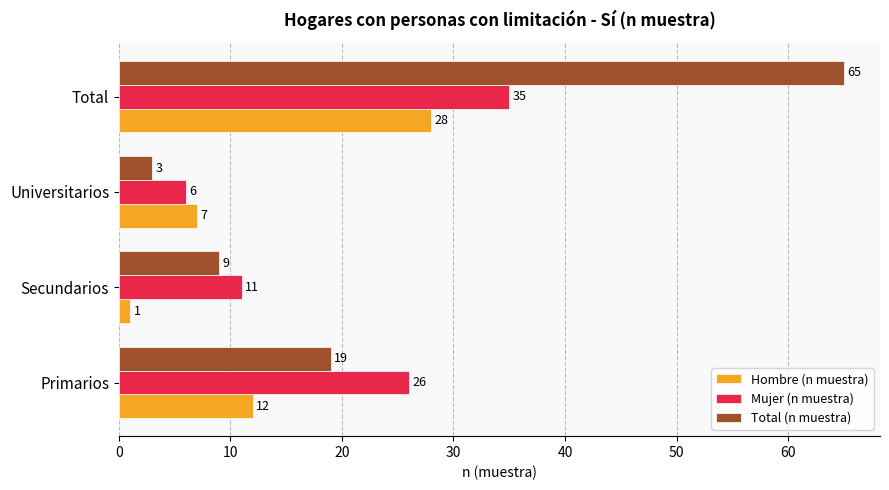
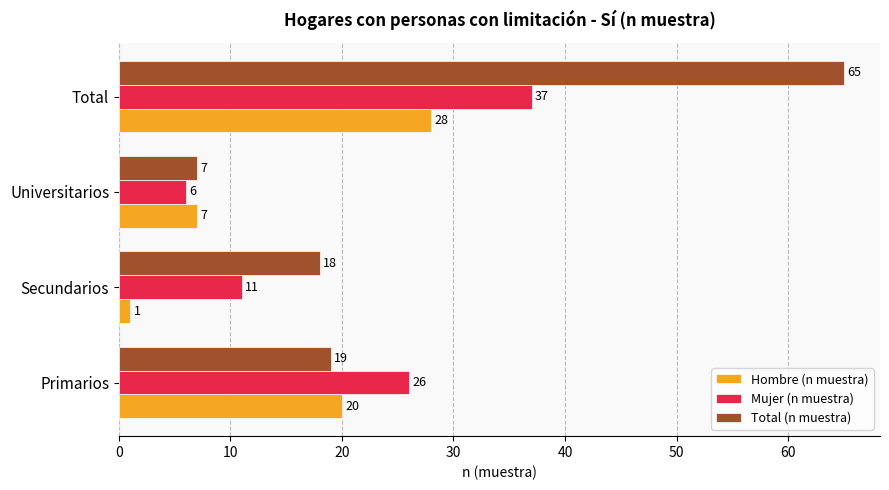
  {
    "Hombre (n muestra)": {
      "Total": 28,
      "Universitarios": 7,
      "Secundarios": 1,
-     "Primarios": 12
+     "Primarios": 20
    },
    "Mujer (n muestra)": {
-     "Total": 35,
+     "Total": 37,
      "Universitarios": 6,
      "Secundarios": 11,
      "Primarios": 26
    },
    "Total (n muestra)": {
      "Total": 65,
-     "Universitarios": 3,
-     "Secundarios": 9,
+     "Universitarios": 7,
+     "Secundarios": 18,
      "Primarios": 19
    }
  }
